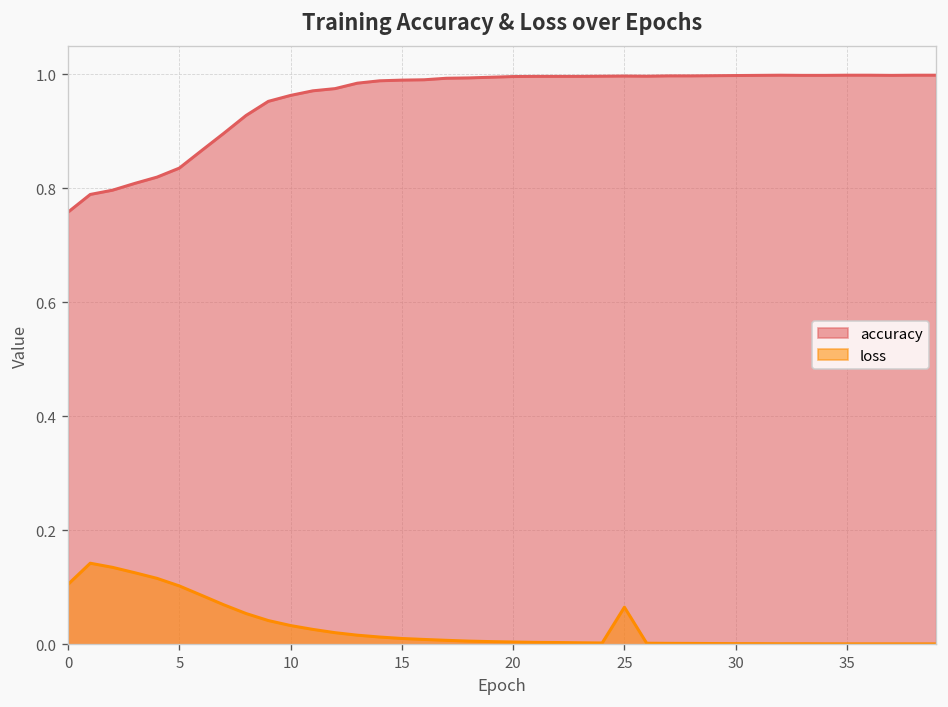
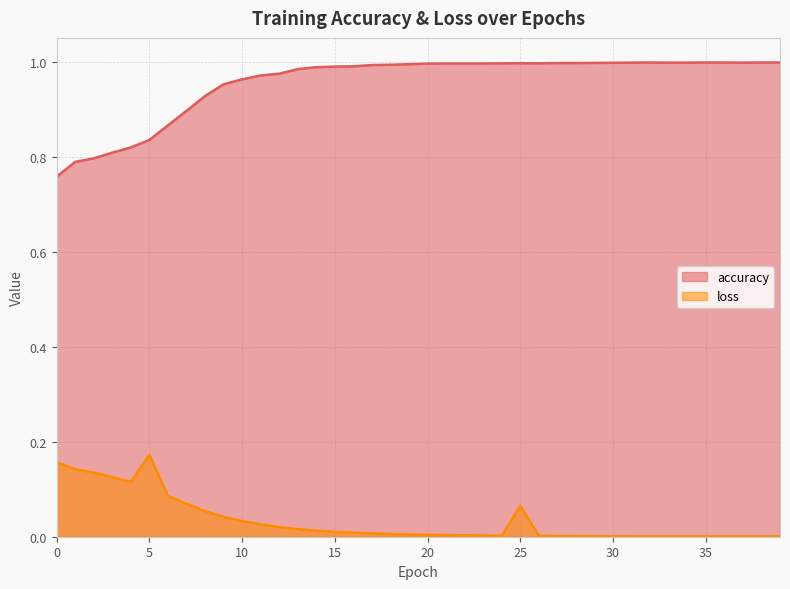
  {
    "accuracy": {
      "0": 0.76,
      "5": 0.84,
      "10": 0.96,
      "15": 0.99,
      "20": 1.00,
      "25": 1.00,
      "30": 1.00,
      "35": 1.00
    },
    "loss": {
-     "0": 0.11,
-     "5": 0.10,
+     "0": 0.16,
+     "5": 0.17,
      "10": 0.03,
      "15": 0.01,
      "20": 0.00,
      "25": 0.07,
      "30": 0.00,
      "35": 0.00
    }
  }
